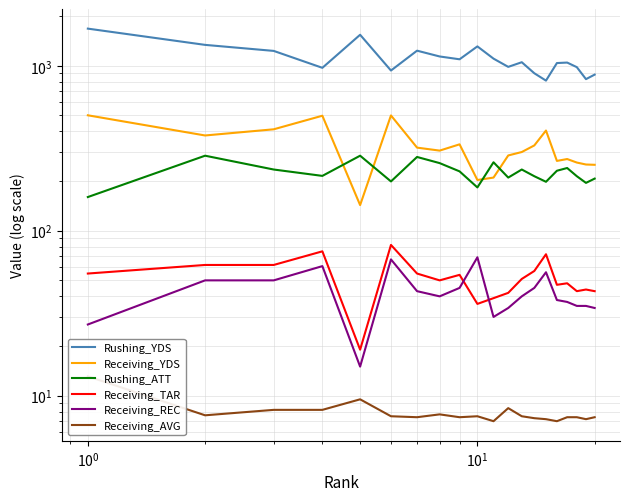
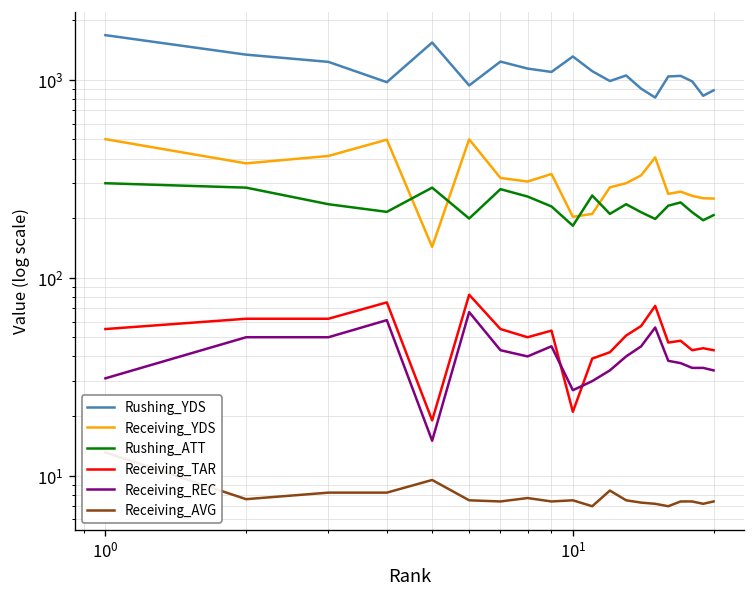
  {
    "Rushing_YDS": {
      "10^0": 1700,
      "10^1": 1300
    },
    "Receiving_YDS": {
      "10^0": 500,
      "10^1": 200
    },
    "Rushing_ATT": {
-     "10^0": 160,
+     "10^0": 300,
      "10^1": 180
    },
    "Receiving_TAR": {
      "10^0": 55,
-     "10^1": 36
+     "10^1": 21
    },
    "Receiving_REC": {
-     "10^0": 27,
-     "10^1": 69
+     "10^0": 31,
+     "10^1": 27
    },
    "Receiving_AVG": {
      "10^1": 8
    }
  }
